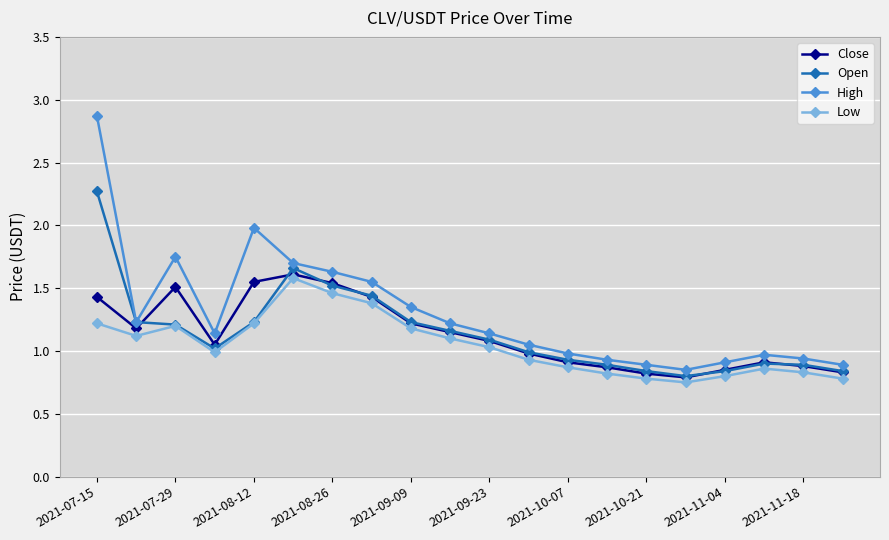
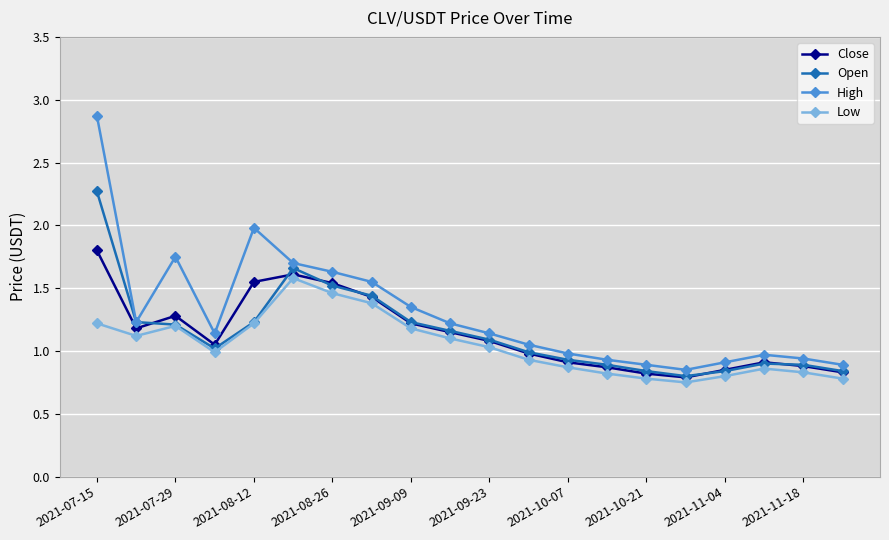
  {
    "Close": {
-     "2021-07-15": 1.43,
-     "2021-07-29": 1.51,
+     "2021-07-15": 1.80,
+     "2021-07-29": 1.28,
      "2021-08-12": 1.55
    },
    "Open": {
      "2021-07-15": 2.27
    }
  }
